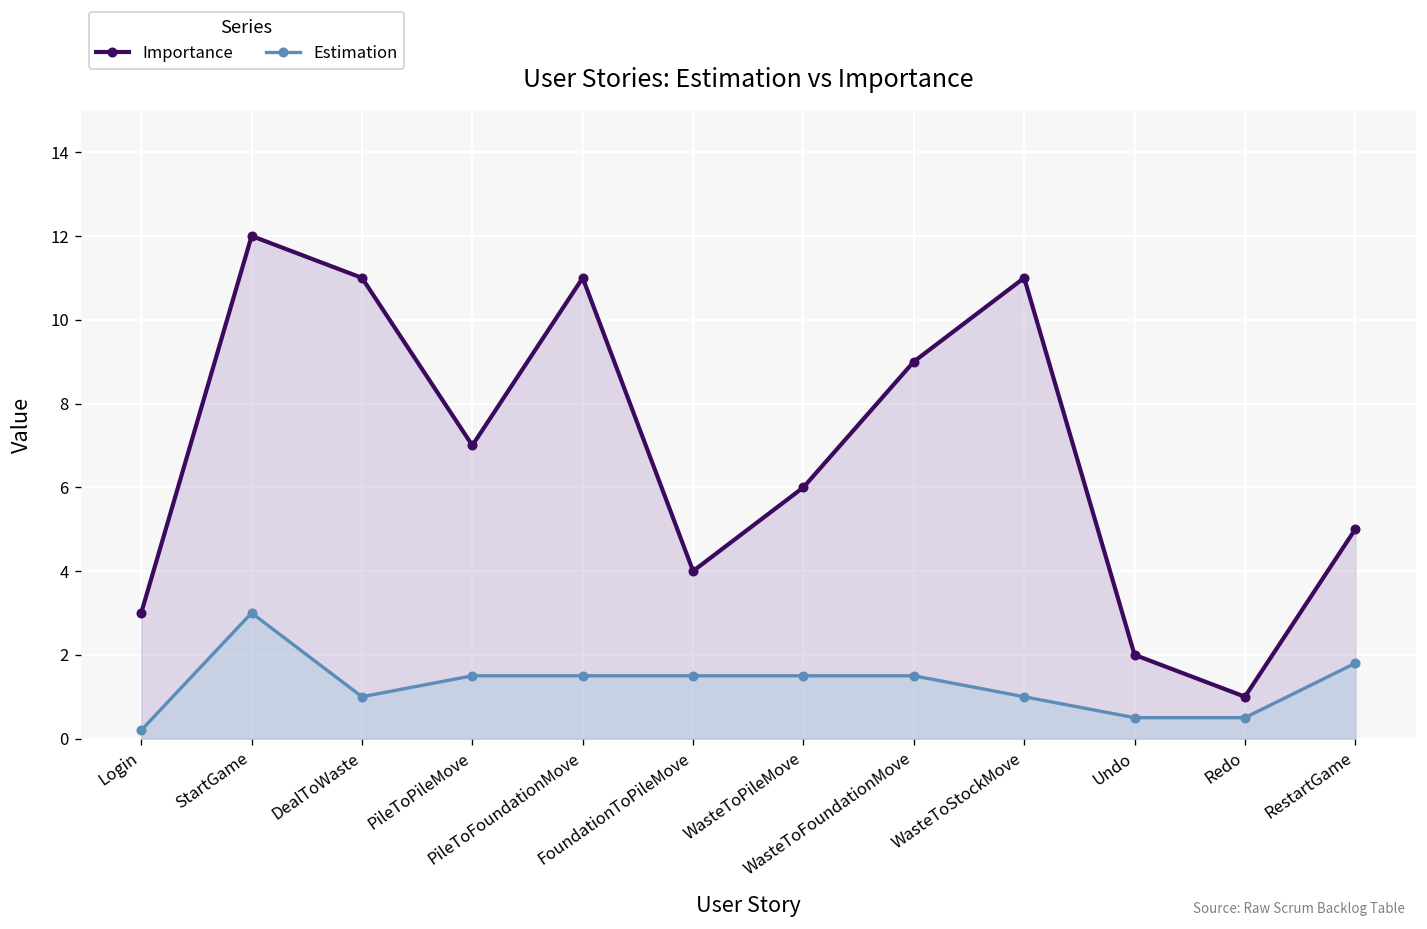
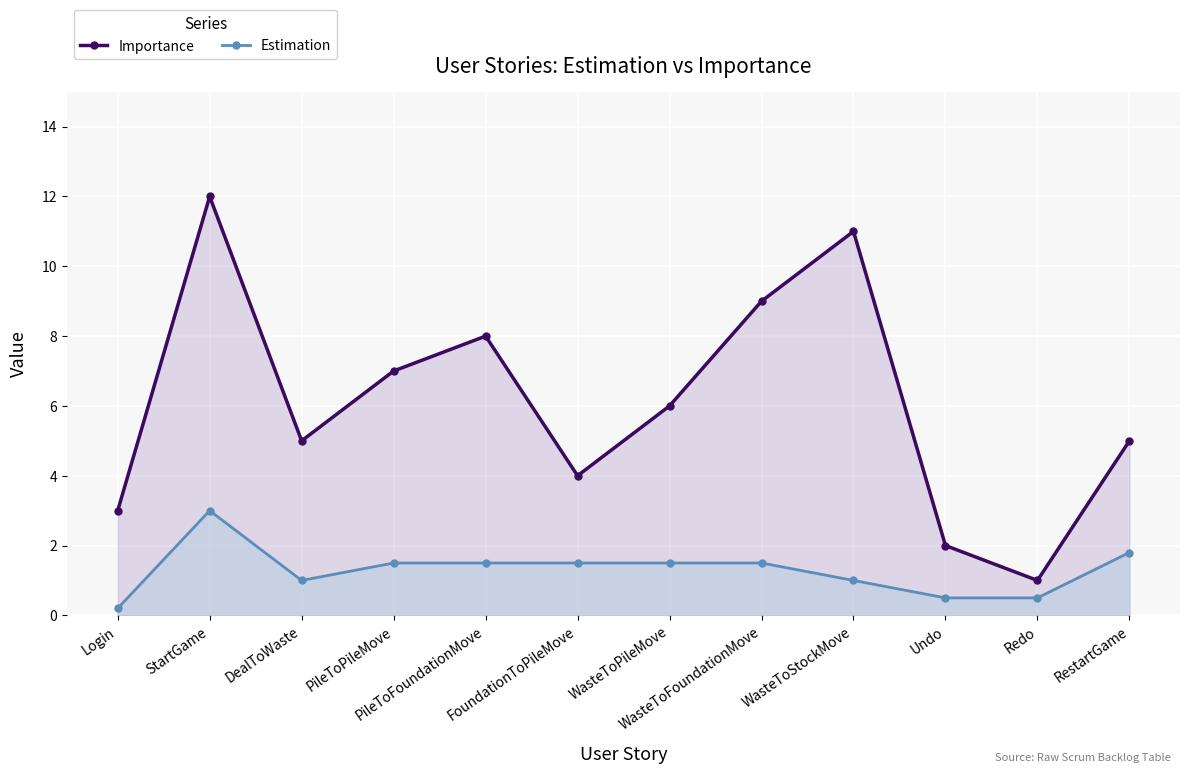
  {
    "Importance": {
      "Login": 3,
      "StartGame": 12,
-     "DealToWaste": 11,
+     "DealToWaste": 5,
      "PileToPileMove": 7,
-     "PileToFoundationMove": 11,
+     "PileToFoundationMove": 8,
      "FoundationToPileMove": 4,
      "WasteToPileMove": 6,
      "WasteToFoundationMove": 9,
      "WasteToStockMove": 11,
      "Undo": 2,
      "Redo": 1,
      "RestartGame": 5
    },
    "Estimation": {
      "Login": 0.2,
      "StartGame": 3,
      "DealToWaste": 1,
      "PileToPileMove": 1.5,
      "PileToFoundationMove": 1.5,
      "FoundationToPileMove": 1.5,
      "WasteToPileMove": 1.5,
      "WasteToFoundationMove": 1.5,
      "WasteToStockMove": 1,
      "Undo": 0.5,
      "Redo": 0.5,
      "RestartGame": 1.8
    }
  }
